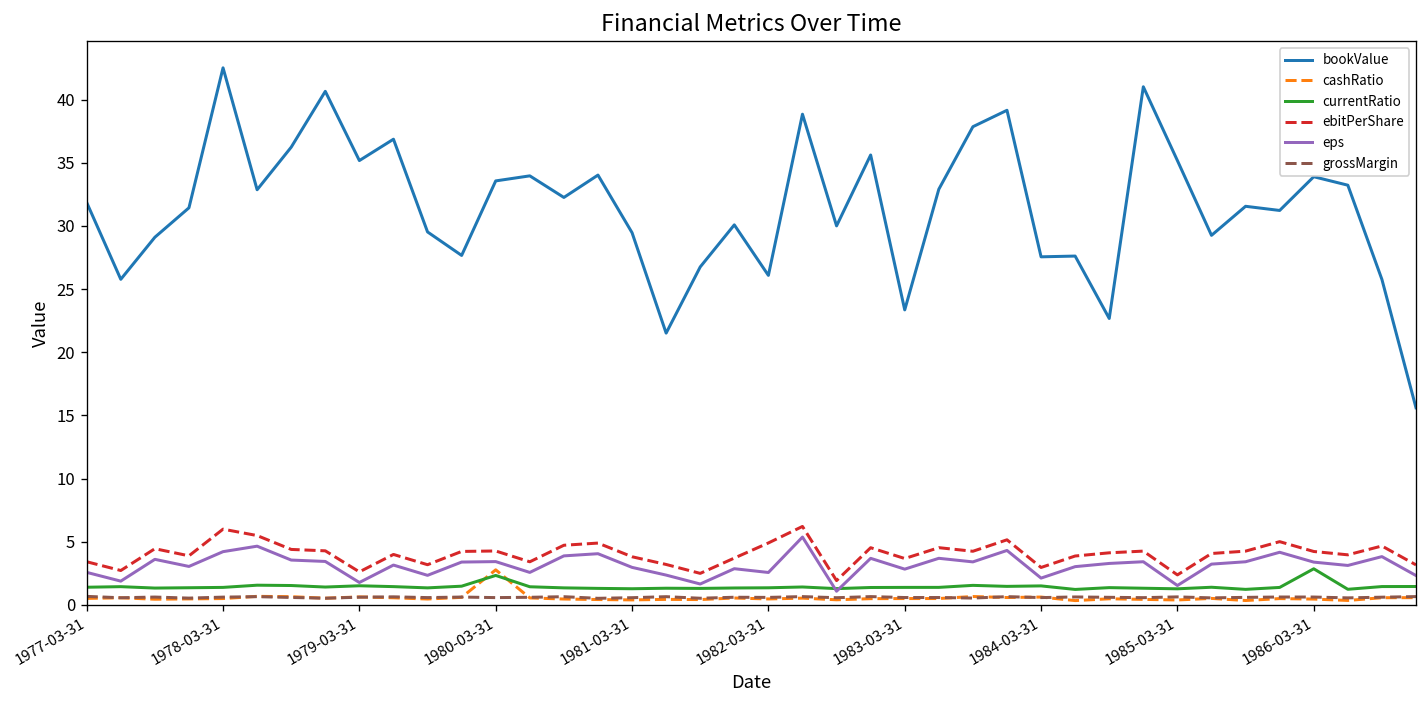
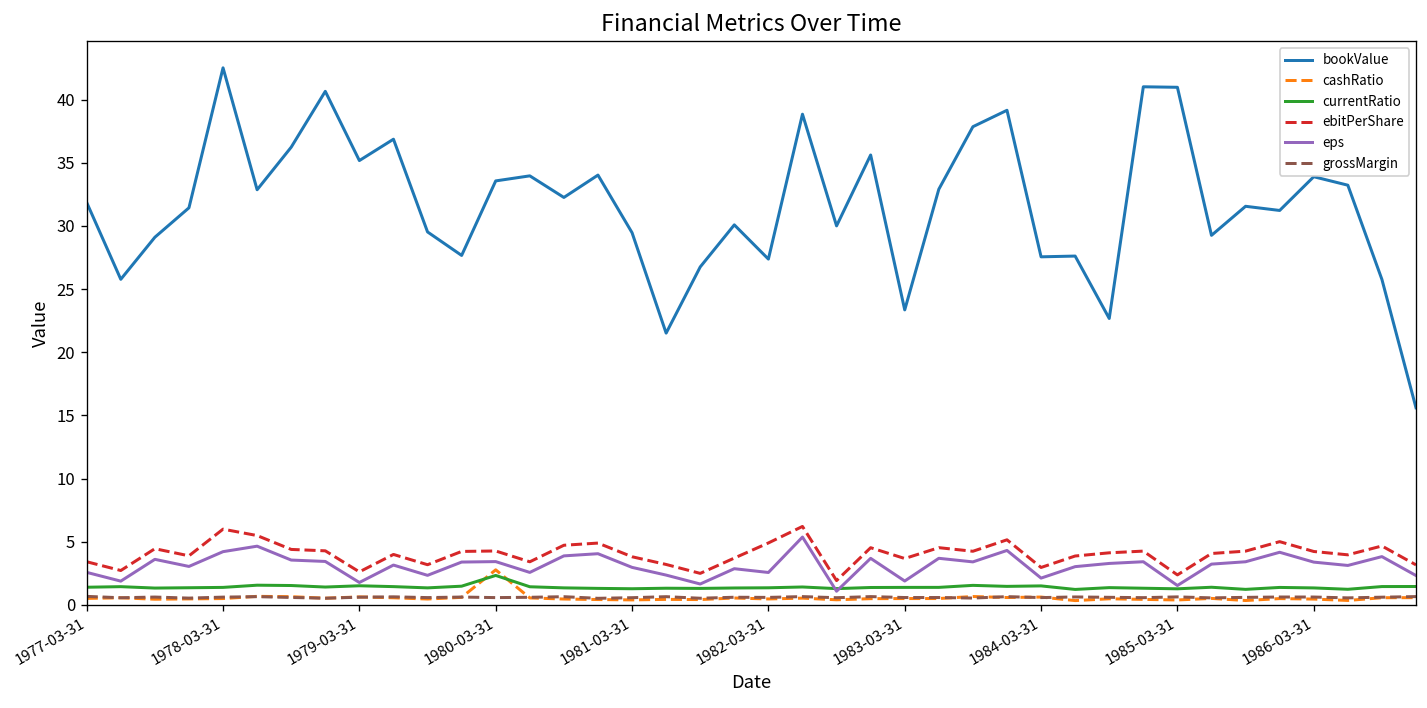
  {
    "bookValue": {
      "1977-03-31": 31.9,
      "1978-03-31": 42.5,
      "1979-03-31": 35.2,
      "1980-03-31": 33.6,
      "1981-03-31": 29.5,
-     "1982-03-31": 26.1,
+     "1982-03-31": 27.4,
      "1983-03-31": 23.4,
      "1984-03-31": 27.6,
-     "1985-03-31": 35.2,
+     "1985-03-31": 41.0,
      "1986-03-31": 33.9
    },
    "cashRatio": {
      "1980-03-31": 2.8,
      "1985-03-31": 0.4
    },
    "currentRatio": {
      "1977-03-31": 1.4,
      "1978-03-31": 1.4,
      "1979-03-31": 1.5,
      "1980-03-31": 2.3,
      "1981-03-31": 1.3,
      "1982-03-31": 1.4,
      "1983-03-31": 1.4,
      "1984-03-31": 1.5,
      "1985-03-31": 1.3,
-     "1986-03-31": 2.9
+     "1986-03-31": 1.4
    },
    "ebitPerShare": {
      "1977-03-31": 3.4,
      "1978-03-31": 6.0,
      "1979-03-31": 2.6,
      "1980-03-31": 4.3,
      "1981-03-31": 3.8,
      "1982-03-31": 4.9,
      "1983-03-31": 3.7,
      "1984-03-31": 3.0,
      "1985-03-31": 2.4,
      "1986-03-31": 4.2
    },
    "eps": {
      "1977-03-31": 2.6,
      "1978-03-31": 4.2,
      "1979-03-31": 1.8,
      "1980-03-31": 3.4,
      "1981-03-31": 3.0,
      "1982-03-31": 2.6,
-     "1983-03-31": 2.8,
+     "1983-03-31": 1.9,
      "1984-03-31": 2.1,
      "1985-03-31": 1.5,
      "1986-03-31": 3.4
    },
    "grossMargin": {
      "1980-03-31": 0.6,
      "1985-03-31": 0.6
    }
  }
